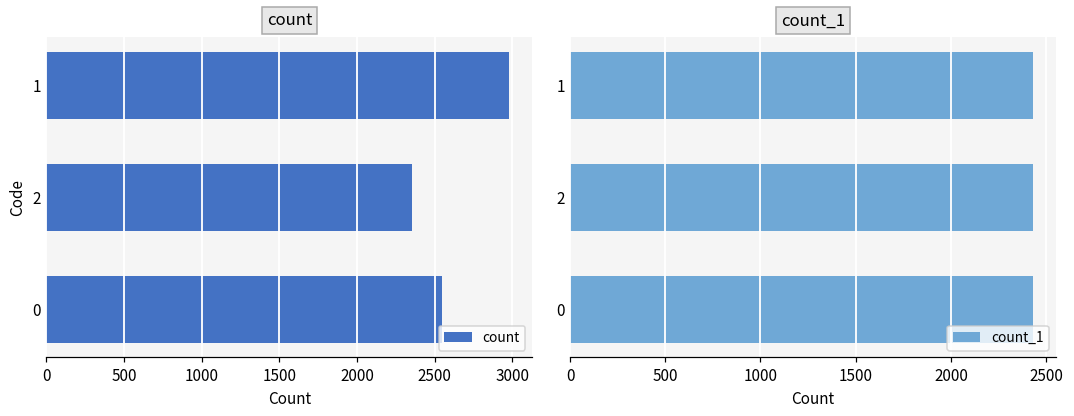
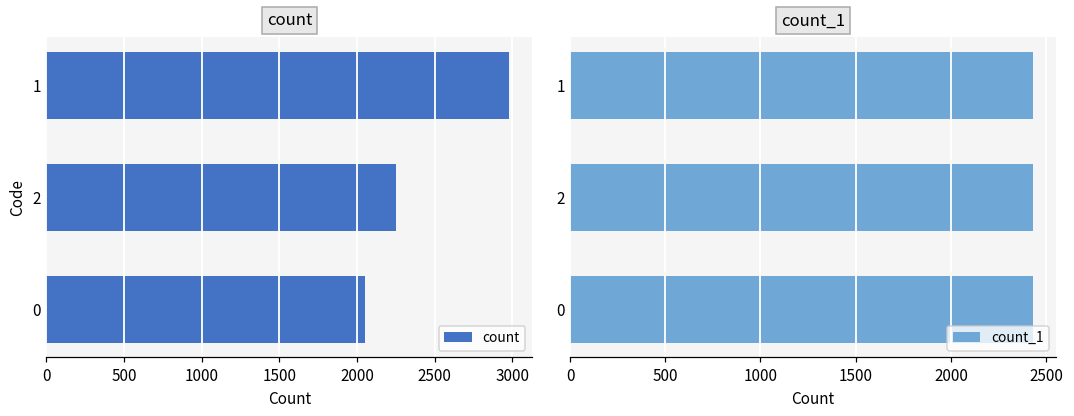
  {
    "count": {
      "1": 2980,
-     "2": 2350,
-     "0": 2550
+     "2": 2250,
+     "0": 2050
    },
    "count_1": {
      "1": 2430,
      "2": 2430,
      "0": 2430
    }
  }
